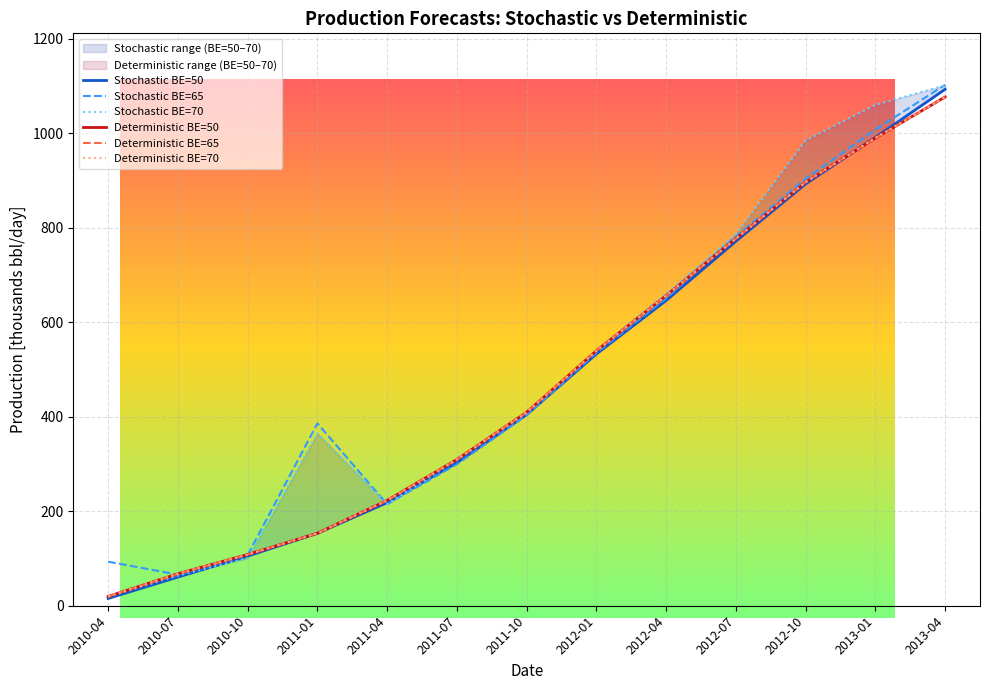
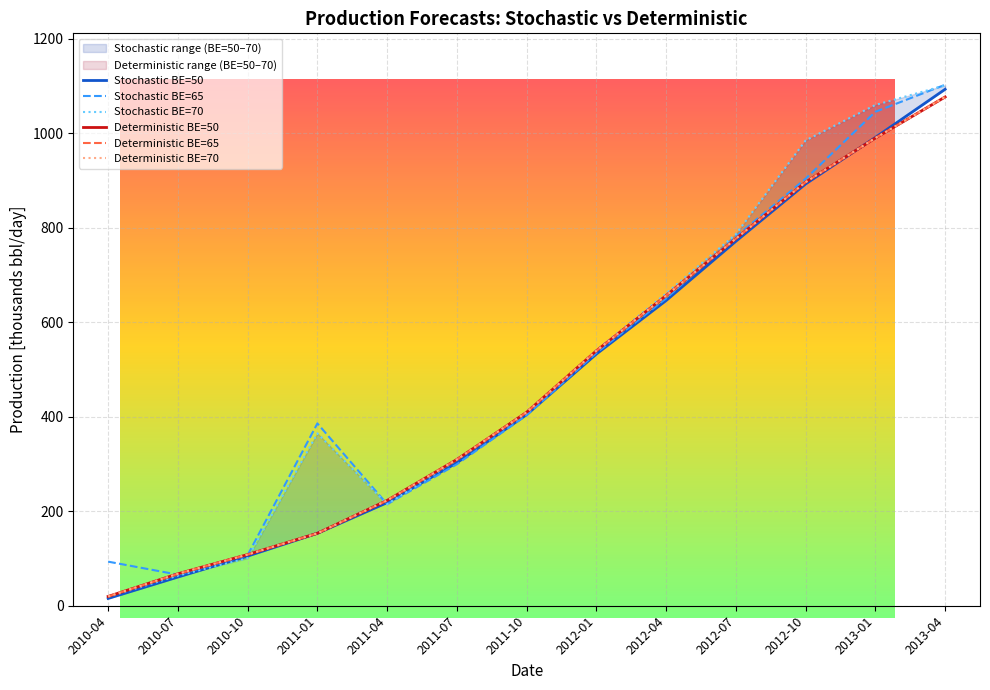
  {
    "Production Forecasts: Stochastic vs Deterministic": {
      "Stochastic BE=65": {
        "2010-04": 90,
        "2011-01": 390,
        "2012-10": 900,
-       "2013-01": 1010
+       "2013-01": 1050
      }
    }
  }
